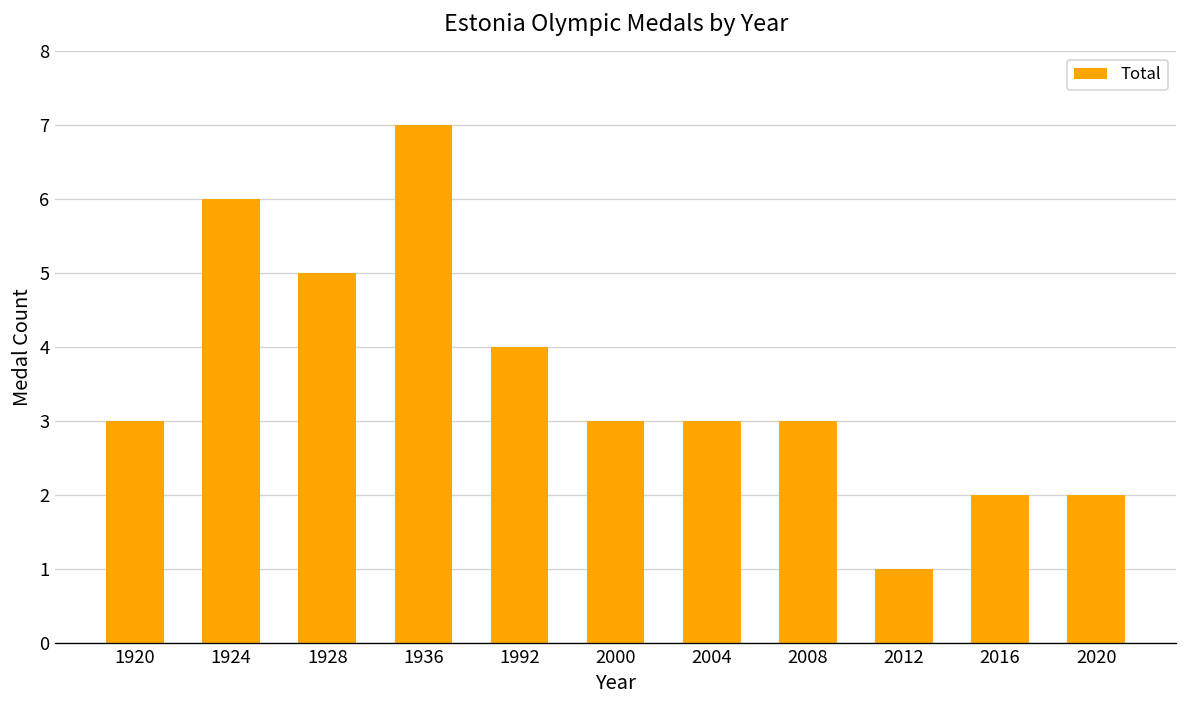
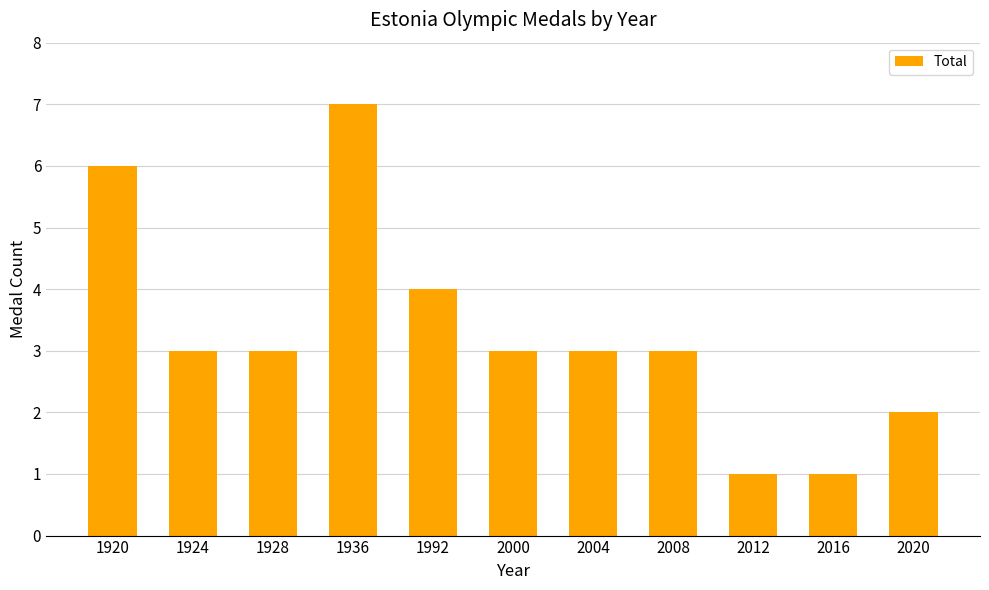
  {
-   "1920": 3,
-   "1924": 6,
-   "1928": 5,
+   "1920": 6,
+   "1924": 3,
+   "1928": 3,
    "1936": 7,
    "1992": 4,
    "2000": 3,
    "2004": 3,
    "2008": 3,
    "2012": 1,
-   "2016": 2,
+   "2016": 1,
    "2020": 2
  }
